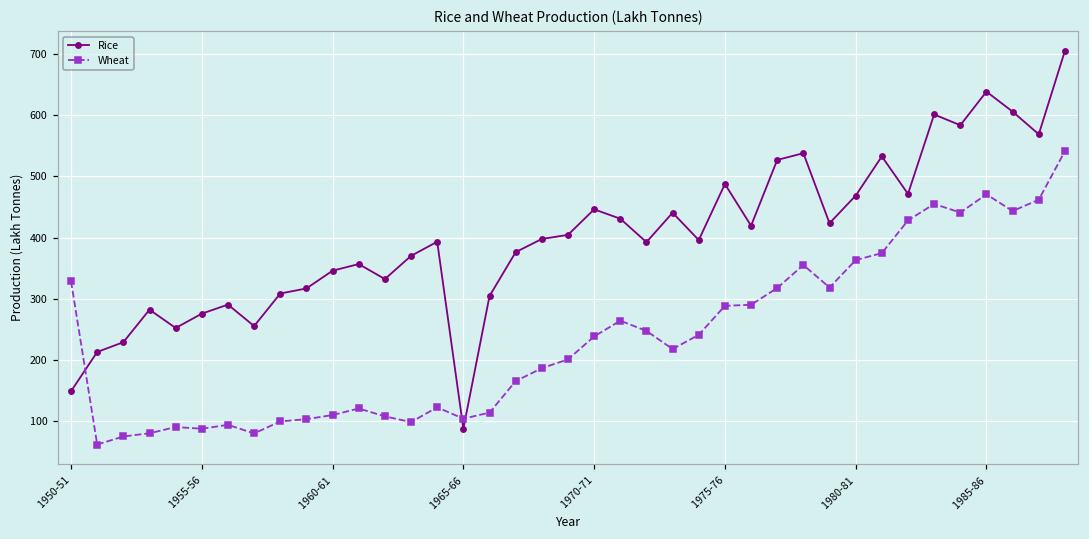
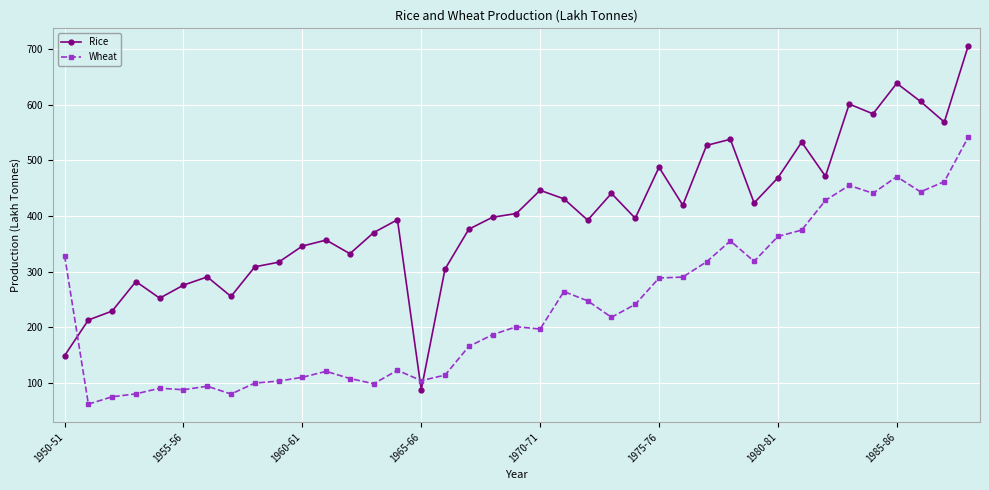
  {
    "Rice": {
      "1950-51": 150,
      "1955-56": 280,
      "1960-61": 350,
      "1965-66": 90,
      "1970-71": 450,
      "1975-76": 490,
      "1980-81": 470,
      "1985-86": 640
    },
    "Wheat": {
      "1950-51": 330,
      "1955-56": 90,
      "1960-61": 110,
      "1965-66": 100,
-     "1970-71": 240,
+     "1970-71": 200,
      "1975-76": 290,
      "1980-81": 360,
      "1985-86": 470
    }
  }
